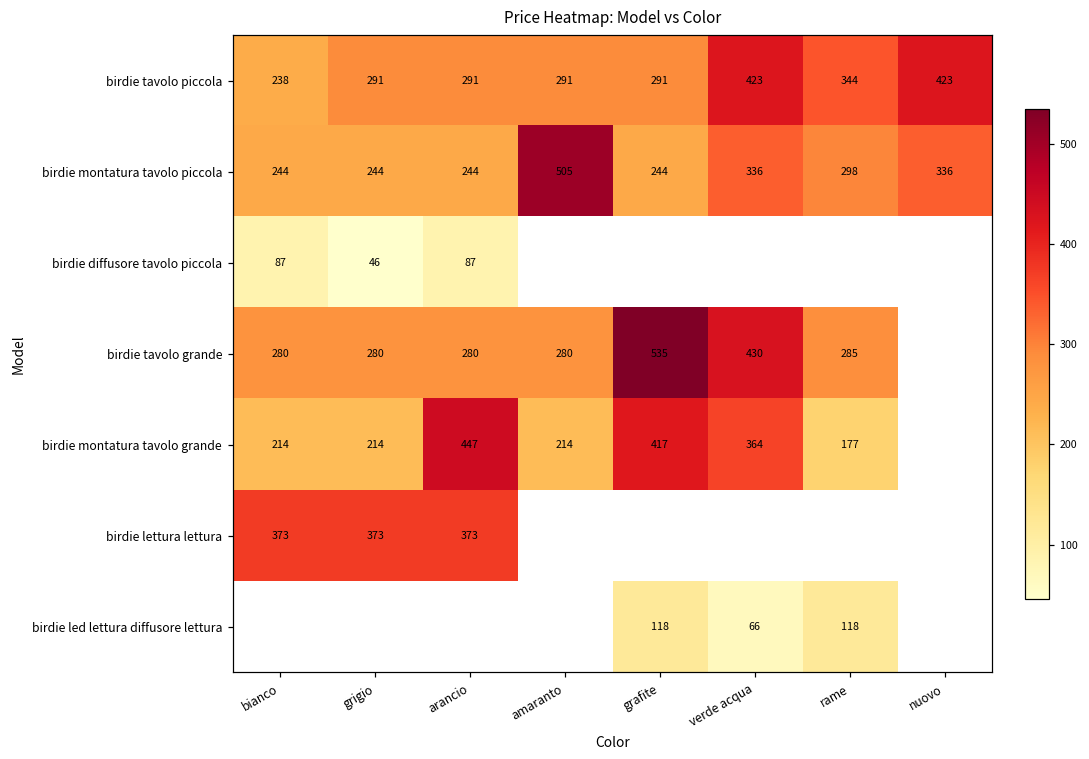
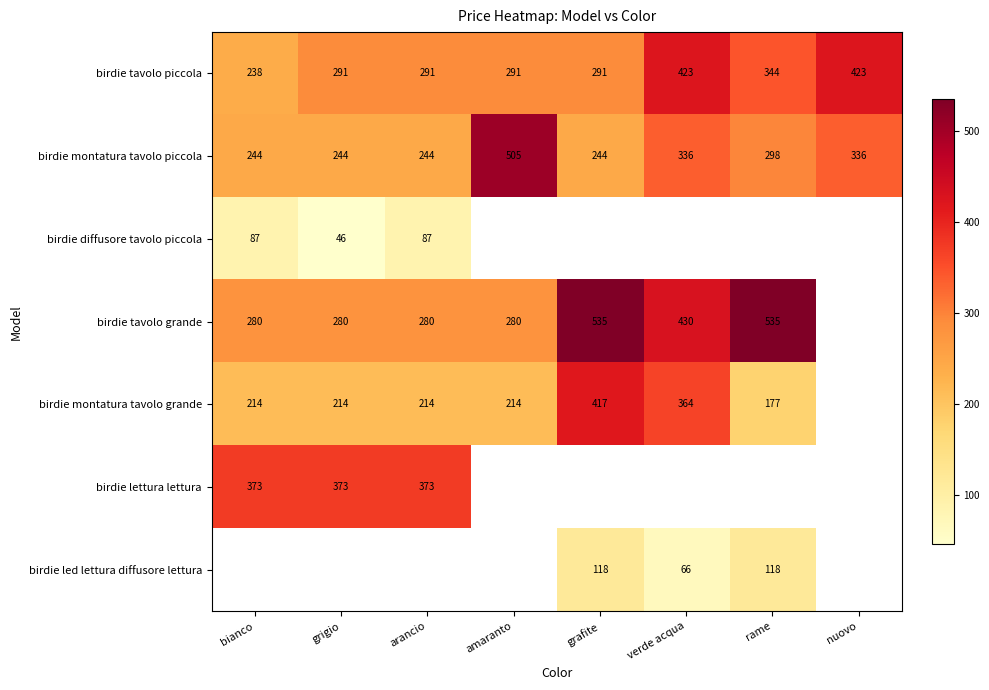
  {
    "birdie tavolo piccola": {
      "bianco": 238,
      "grigio": 291,
      "arancio": 291,
      "amaranto": 291,
      "grafite": 291,
      "verde acqua": 423,
      "rame": 344,
      "nuovo": 423
    },
    "birdie montatura tavolo piccola": {
      "bianco": 244,
      "grigio": 244,
      "arancio": 244,
      "amaranto": 505,
      "grafite": 244,
      "verde acqua": 336,
      "rame": 298,
      "nuovo": 336
    },
    "birdie diffusore tavolo piccola": {
      "bianco": 87,
      "grigio": 46,
      "arancio": 87
    },
    "birdie tavolo grande": {
      "bianco": 280,
      "grigio": 280,
      "arancio": 280,
      "amaranto": 280,
      "grafite": 535,
      "verde acqua": 430,
-     "rame": 285
+     "rame": 535
    },
    "birdie montatura tavolo grande": {
      "bianco": 214,
      "grigio": 214,
-     "arancio": 447,
+     "arancio": 214,
      "amaranto": 214,
      "grafite": 417,
      "verde acqua": 364,
      "rame": 177
    },
    "birdie lettura lettura": {
      "bianco": 373,
      "grigio": 373,
      "arancio": 373
    },
    "birdie led lettura diffusore lettura": {
      "grafite": 118,
      "verde acqua": 66,
      "rame": 118
    }
  }
